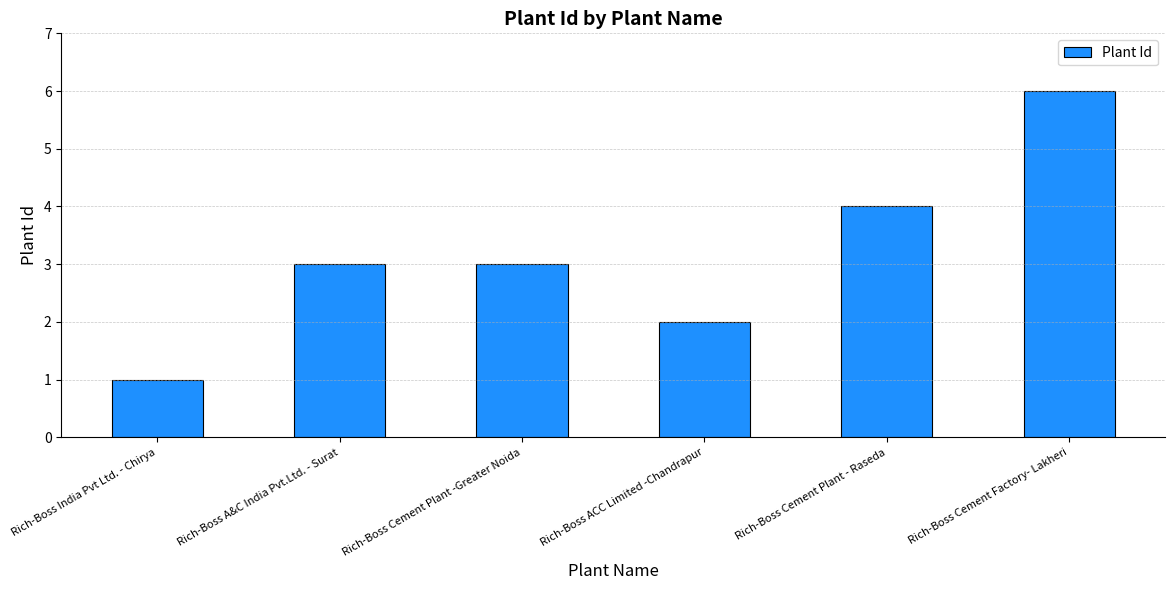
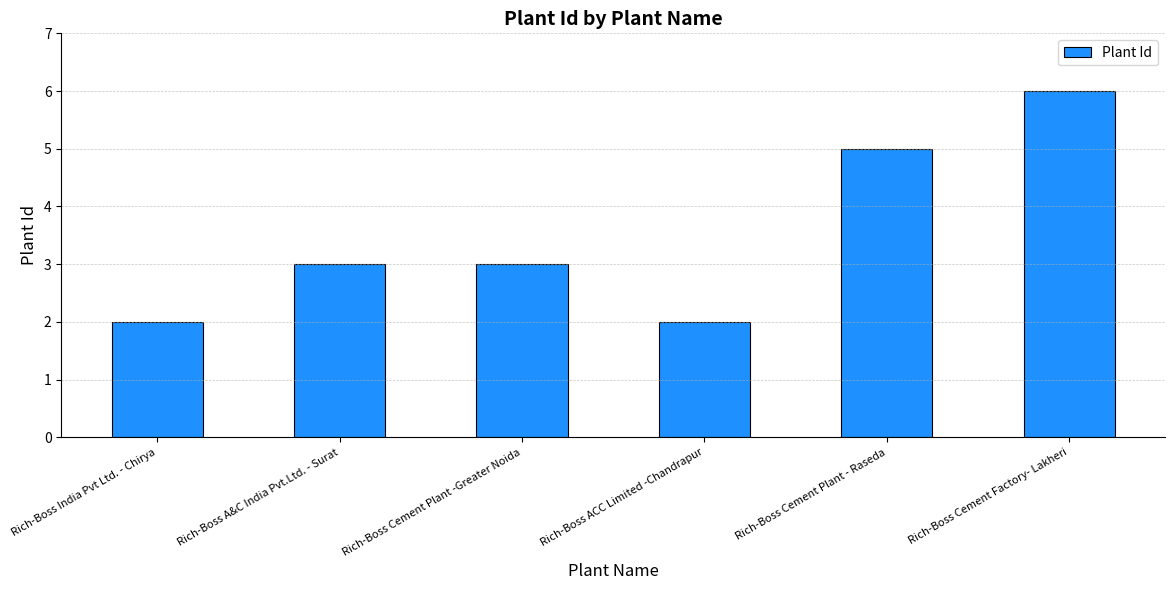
  {
-   "Rich-Boss India Pvt Ltd. - Chirya": 1,
+   "Rich-Boss India Pvt Ltd. - Chirya": 2,
    "Rich-Boss A&C India Pvt.Ltd. - Surat": 3,
    "Rich-Boss Cement Plant -Greater Noida": 3,
    "Rich-Boss ACC Limited -Chandrapur": 2,
-   "Rich-Boss Cement Plant - Raseda": 4,
+   "Rich-Boss Cement Plant - Raseda": 5,
    "Rich-Boss Cement Factory- Lakheri": 6
  }
